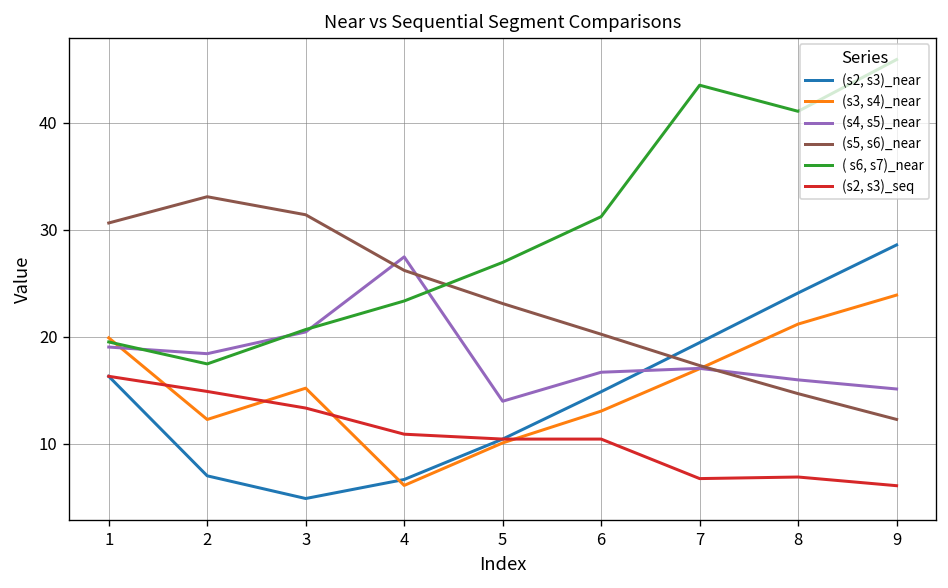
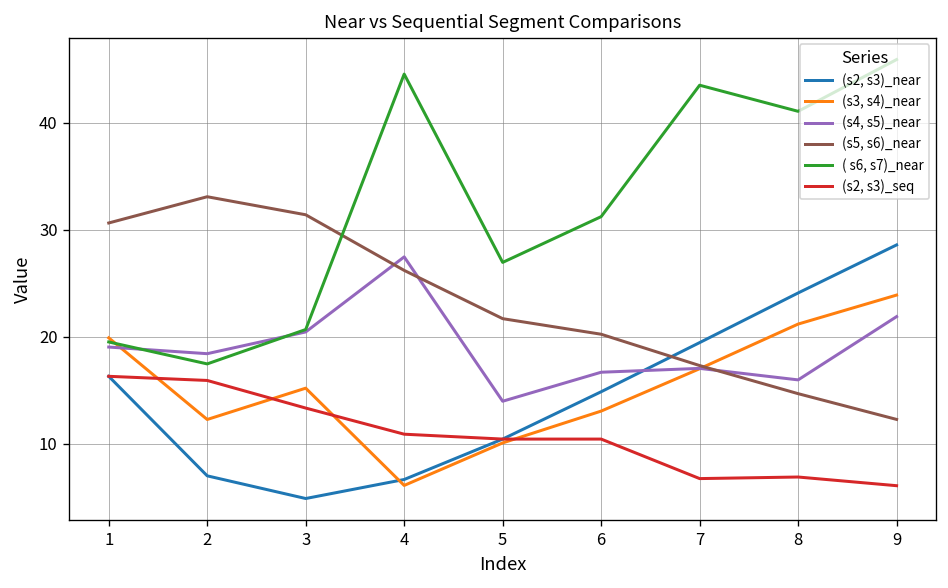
  {
    "(s2, s3)_near": {
      "2": 7,
      "3": 5,
      "4": 7,
      "6": 15,
      "7": 19,
      "8": 24,
      "9": 29
    },
    "(s3, s4)_near": {
      "1": 20,
      "2": 12,
      "3": 15,
      "4": 6,
      "5": 10,
      "6": 13,
      "8": 21,
      "9": 24
    },
    "(s4, s5)_near": {
      "1": 19,
      "2": 18,
      "4": 27,
      "5": 14,
      "6": 17,
      "8": 16,
-     "9": 15
+     "9": 22
    },
    "(s5, s6)_near": {
      "1": 31,
      "2": 33,
      "3": 31,
      "4": 26,
-     "5": 23,
+     "5": 22,
      "6": 20,
      "8": 15,
      "9": 12
    },
    "( s6, s7)_near": {
      "1": 20,
      "2": 17,
-     "4": 23,
+     "4": 45,
      "5": 27,
      "6": 31,
      "7": 44,
      "8": 41
    },
    "(s2, s3)_seq": {
-     "2": 15,
+     "2": 16,
      "3": 13,
      "4": 11,
      "6": 10,
      "7": 7,
      "8": 7,
      "9": 6
    }
  }
